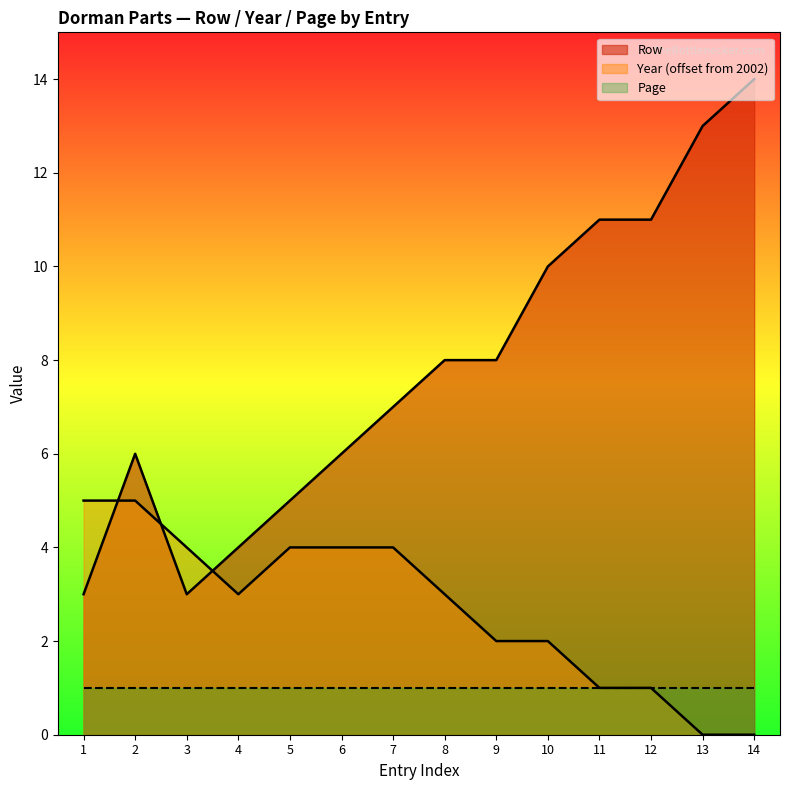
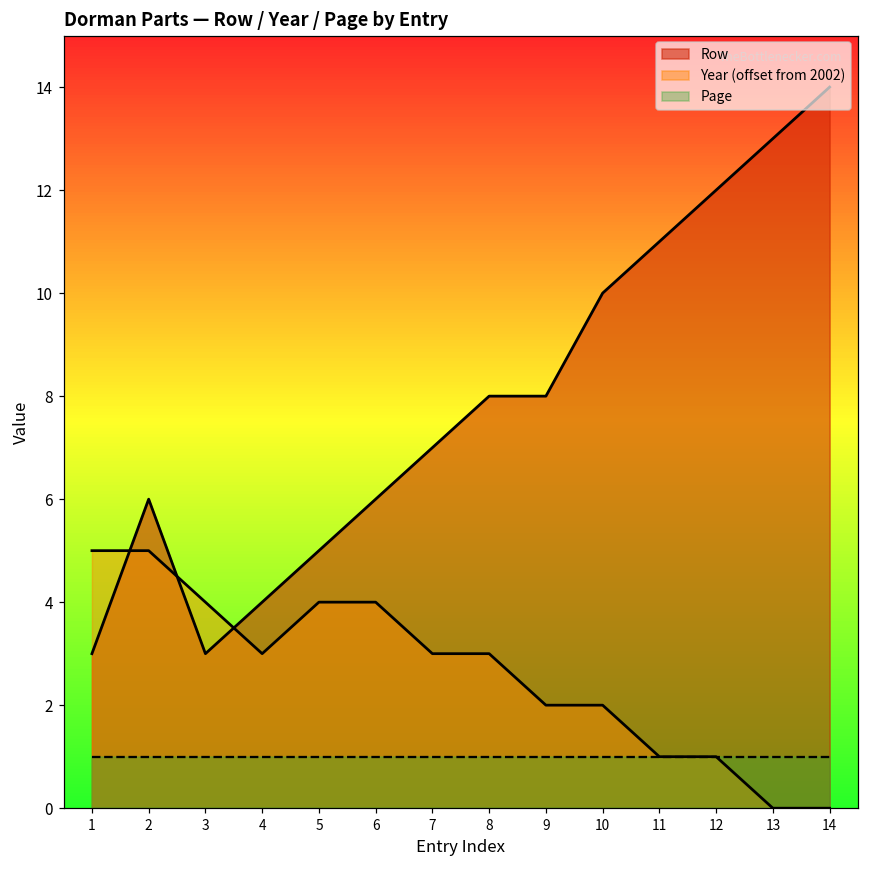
  {
    "Row": {
      "1": 3,
      "2": 6,
      "3": 3,
      "4": 4,
      "5": 5,
      "6": 6,
      "7": 7,
      "8": 8,
      "9": 8,
      "10": 10,
      "11": 11,
-     "12": 11,
+     "12": 12,
      "13": 13
    },
    "Year (offset from 2002)": {
      "1": 5.0,
      "2": 5.0,
      "3": 4.0,
      "4": 3.0,
      "5": 4.0,
      "6": 4.0,
-     "7": 4.0,
+     "7": 3.0,
      "8": 3.0,
      "9": 2.0,
      "10": 2.0,
      "13": 0.0,
      "14": 0.0
    },
    "Page": {
      "1": 1.0,
      "2": 1.0,
      "3": 1.0,
      "4": 1.0,
      "5": 1.0,
      "6": 1.0,
      "7": 1.0,
      "8": 1.0,
      "9": 1.0,
      "10": 1.0,
      "13": 1.0,
      "14": 1.0
    }
  }
